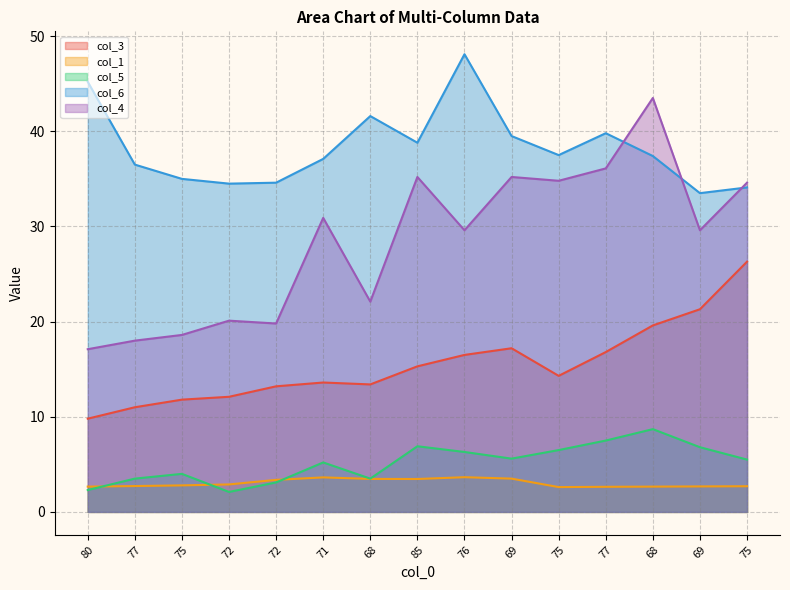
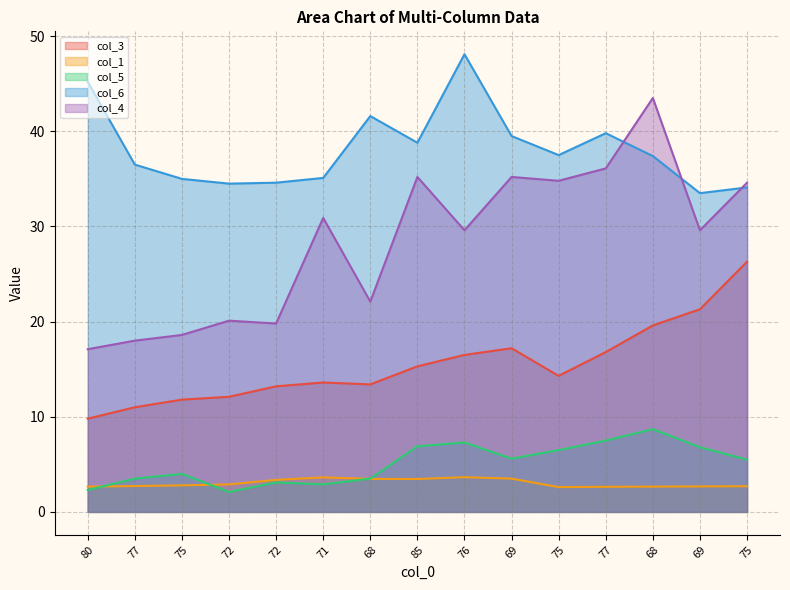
  {
    "col_5": {
      "80": 2,
-     "71": 5,
+     "71": 3,
      "85": 7,
-     "76": 6
+     "76": 7
    },
    "col_6": {
-     "71": 37,
+     "71": 35,
      "85": 39,
      "76": 48
    },
    "col_4": {
      "80": 17,
      "71": 31,
      "85": 35,
      "76": 30
    }
  }
